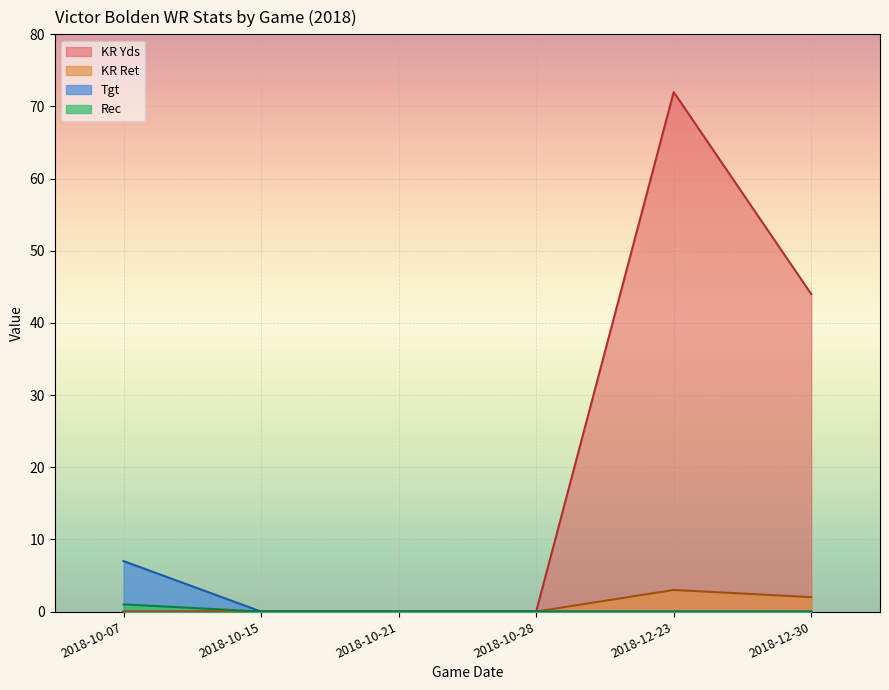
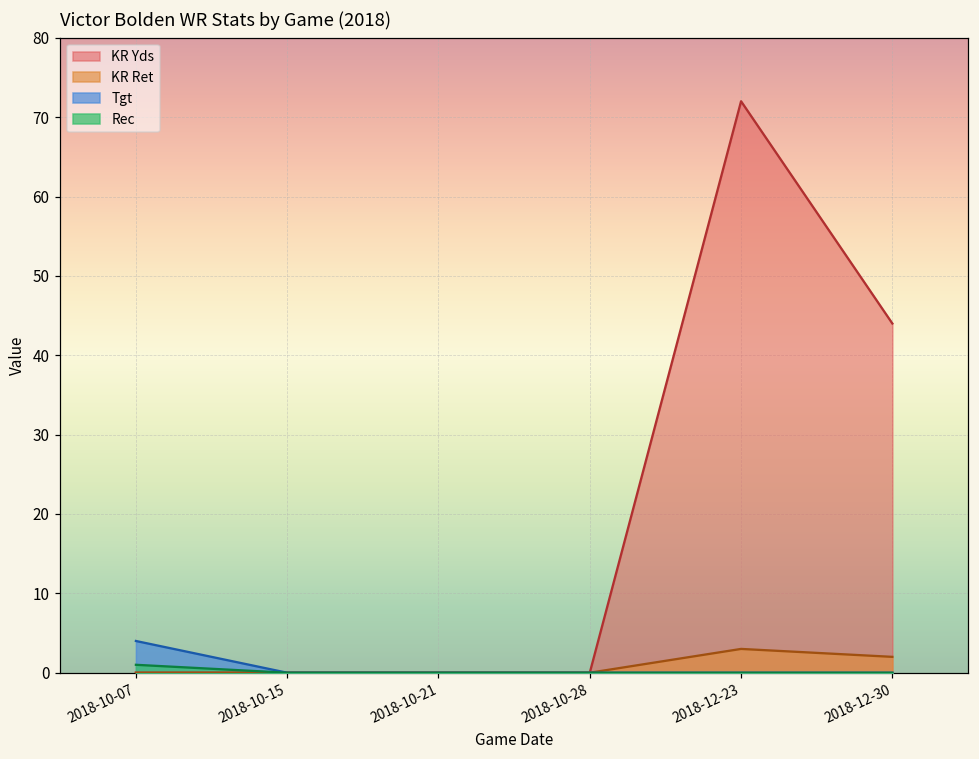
  {
    "Tgt": {
-     "2018-10-07": 7
+     "2018-10-07": 4
    },
    "Rec": {
      "2018-10-07": 1
    }
  }
